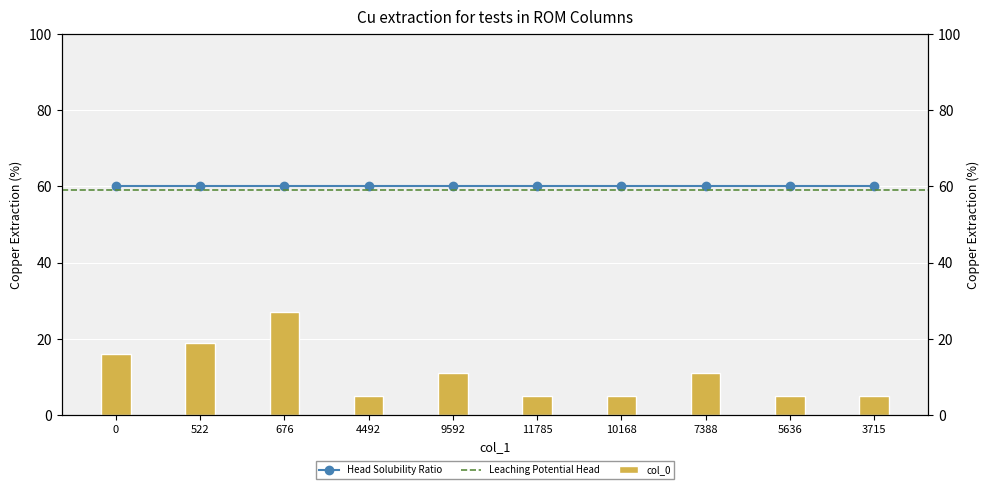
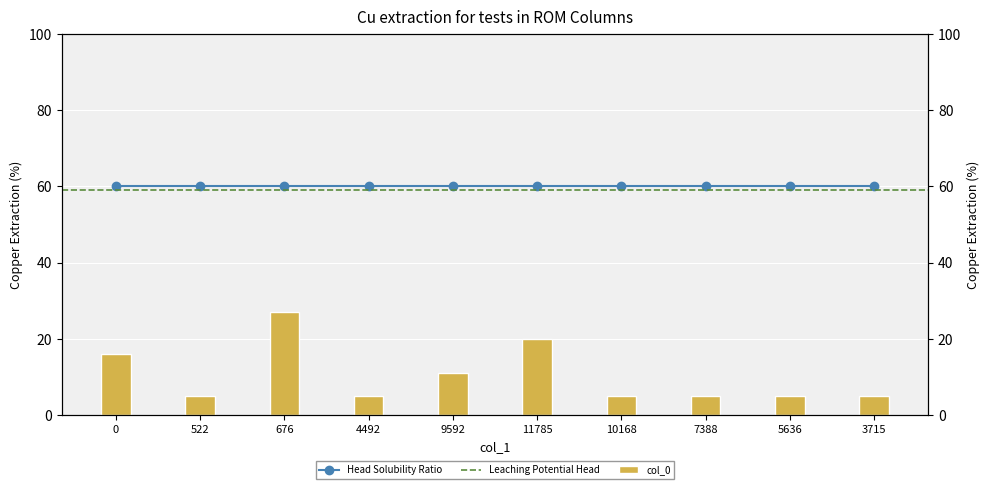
  {
    "Head Solubility Ratio": {
      "0": 60,
      "522": 60,
      "676": 60,
      "4492": 60,
      "9592": 60,
      "11785": 60,
      "10168": 60,
      "7388": 60,
      "5636": 60,
      "3715": 60
    },
    "col_0": {
      "0": 16,
-     "522": 19,
+     "522": 5,
      "676": 27,
      "4492": 5,
      "9592": 11,
-     "11785": 5,
+     "11785": 20,
      "10168": 5,
-     "7388": 11,
+     "7388": 5,
      "5636": 5,
      "3715": 5
    }
  }
